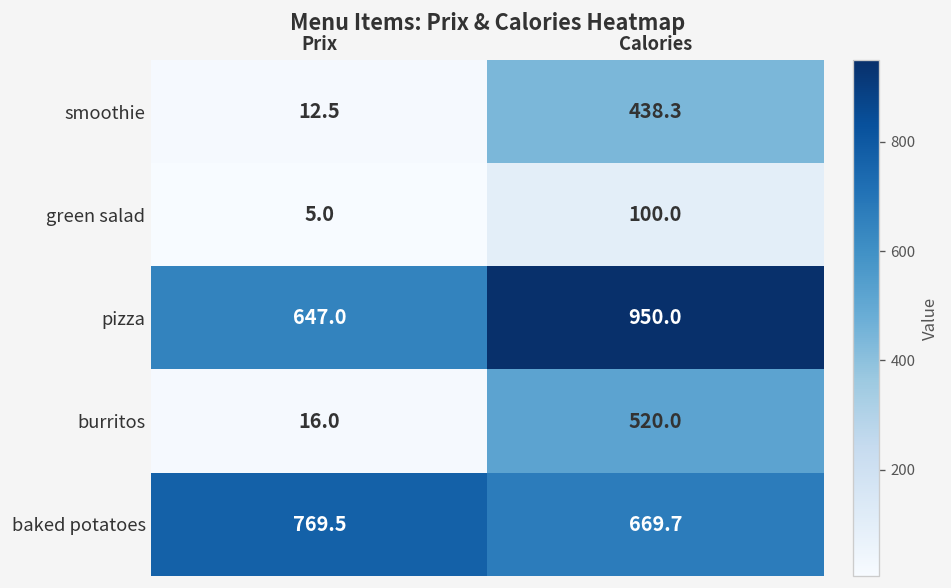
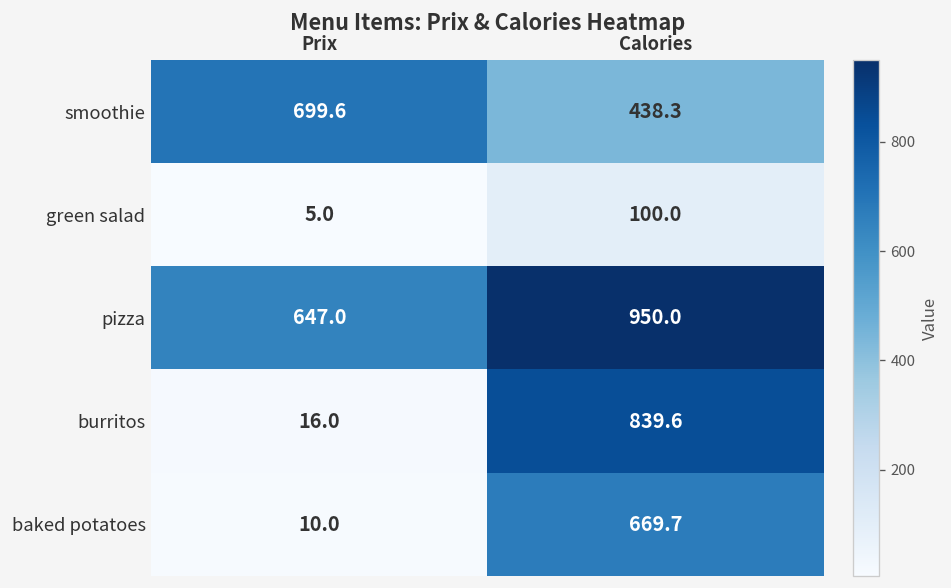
  {
    "smoothie": {
-     "Prix": 12.5,
+     "Prix": 699.6,
      "Calories": 438.3
    },
    "green salad": {
      "Prix": 5.0,
      "Calories": 100.0
    },
    "pizza": {
      "Prix": 647.0,
      "Calories": 950.0
    },
    "burritos": {
      "Prix": 16.0,
-     "Calories": 520.0
+     "Calories": 839.6
    },
    "baked potatoes": {
-     "Prix": 769.5,
+     "Prix": 10.0,
      "Calories": 669.7
    }
  }
